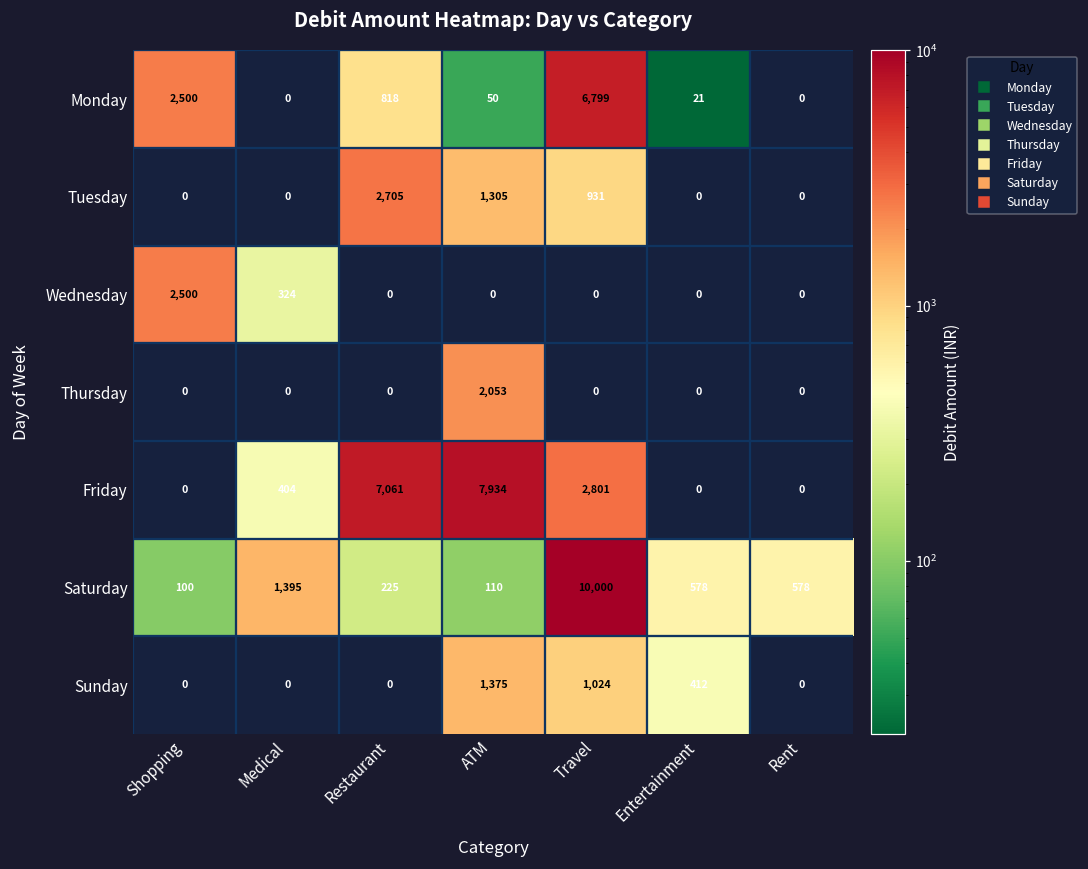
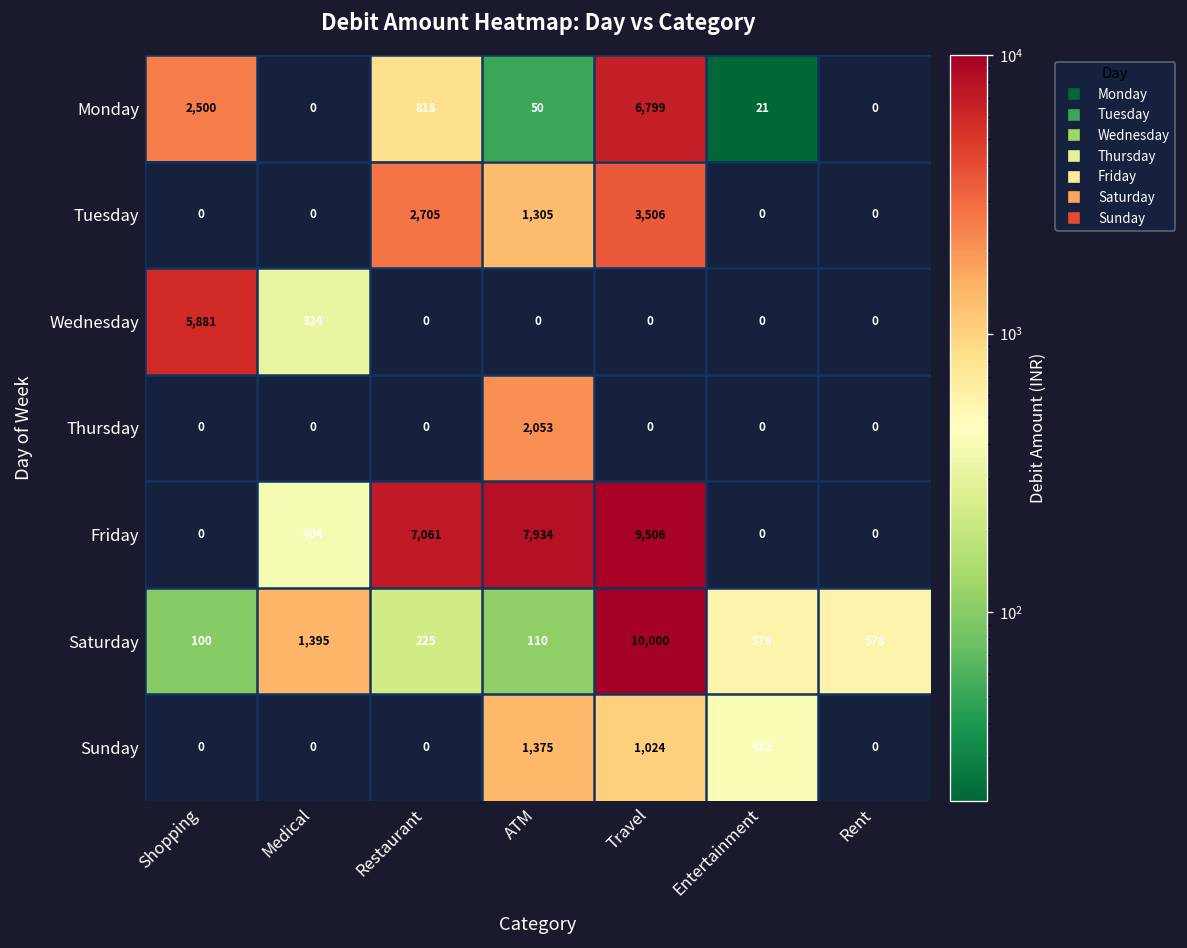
  {
    "Monday": {
      "Shopping": "2,500",
      "Medical": "0",
      "Restaurant": "818",
      "ATM": "50",
      "Travel": "6,799",
      "Entertainment": "21",
      "Rent": "0"
    },
    "Tuesday": {
      "Shopping": "0",
      "Medical": "0",
      "Restaurant": "2,705",
      "ATM": "1,305",
-     "Travel": "931",
+     "Travel": "3,506",
      "Entertainment": "0",
      "Rent": "0"
    },
    "Wednesday": {
-     "Shopping": "2,500",
+     "Shopping": "5,881",
      "Medical": "324",
      "Restaurant": "0",
      "ATM": "0",
      "Travel": "0",
      "Entertainment": "0",
      "Rent": "0"
    },
    "Thursday": {
      "Shopping": "0",
      "Medical": "0",
      "Restaurant": "0",
      "ATM": "2,053",
      "Travel": "0",
      "Entertainment": "0",
      "Rent": "0"
    },
    "Friday": {
      "Shopping": "0",
      "Medical": "404",
      "Restaurant": "7,061",
      "ATM": "7,934",
-     "Travel": "2,801",
+     "Travel": "9,506",
      "Entertainment": "0",
      "Rent": "0"
    },
    "Saturday": {
      "Shopping": "100",
      "Medical": "1,395",
      "Restaurant": "225",
      "ATM": "110",
      "Travel": "10,000",
      "Entertainment": "578",
      "Rent": "578"
    },
    "Sunday": {
      "Shopping": "0",
      "Medical": "0",
      "Restaurant": "0",
      "ATM": "1,375",
      "Travel": "1,024",
      "Entertainment": "412",
      "Rent": "0"
    }
  }
